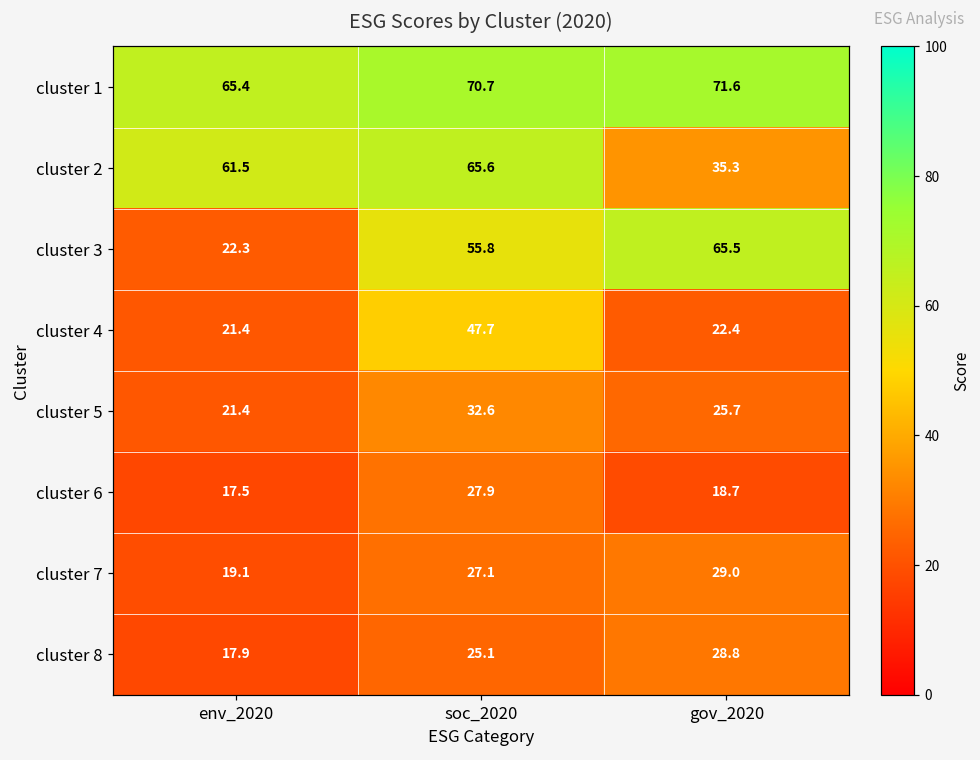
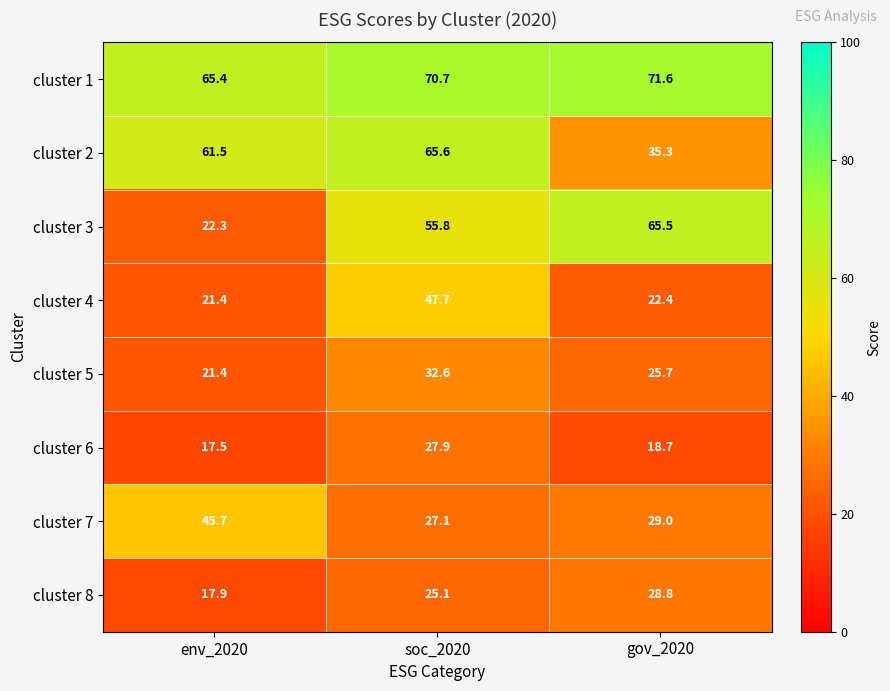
  {
    "cluster 1": {
      "env_2020": 65.4,
      "soc_2020": 70.7,
      "gov_2020": 71.6
    },
    "cluster 2": {
      "env_2020": 61.5,
      "soc_2020": 65.6,
      "gov_2020": 35.3
    },
    "cluster 3": {
      "env_2020": 22.3,
      "soc_2020": 55.8,
      "gov_2020": 65.5
    },
    "cluster 4": {
      "env_2020": 21.4,
      "soc_2020": 47.7,
      "gov_2020": 22.4
    },
    "cluster 5": {
      "env_2020": 21.4,
      "soc_2020": 32.6,
      "gov_2020": 25.7
    },
    "cluster 6": {
      "env_2020": 17.5,
      "soc_2020": 27.9,
      "gov_2020": 18.7
    },
    "cluster 7": {
-     "env_2020": 19.1,
+     "env_2020": 45.7,
      "soc_2020": 27.1,
      "gov_2020": 29.0
    },
    "cluster 8": {
      "env_2020": 17.9,
      "soc_2020": 25.1,
      "gov_2020": 28.8
    }
  }
